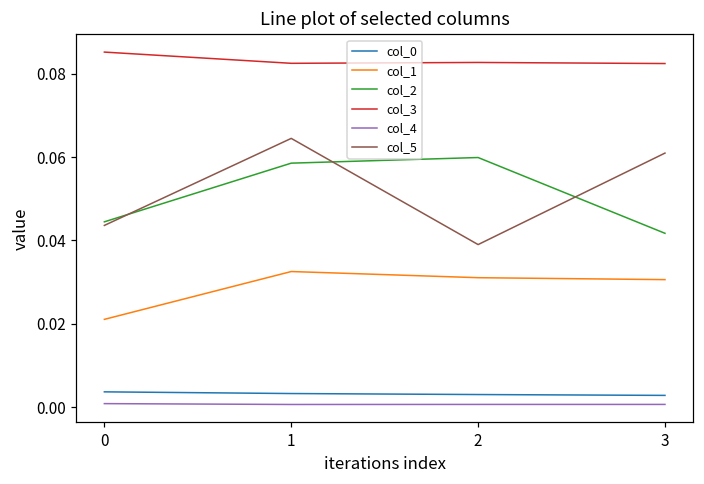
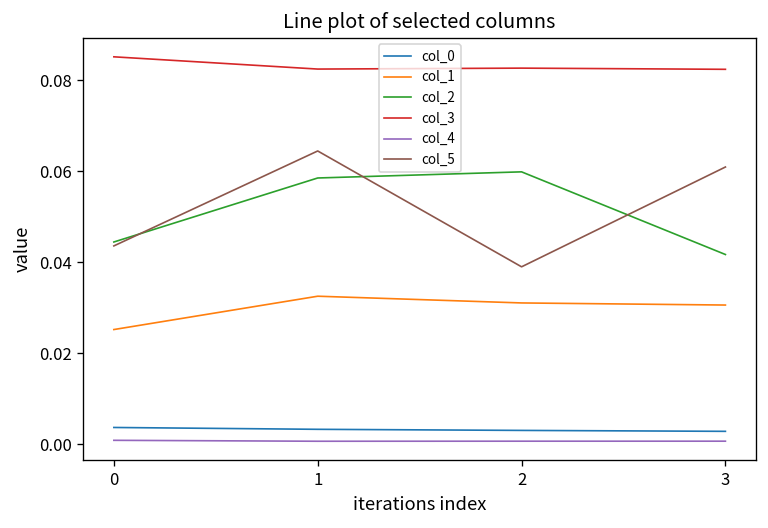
  {
    "col_0": {
      "0": 0.004,
      "1": 0.003,
      "2": 0.003,
      "3": 0.003
    },
    "col_1": {
-     "0": 0.021,
+     "0": 0.025,
      "1": 0.033,
      "2": 0.031,
      "3": 0.031
    },
    "col_2": {
      "0": 0.044,
      "1": 0.059,
      "2": 0.060,
      "3": 0.042
    },
    "col_3": {
      "0": 0.085,
      "1": 0.082,
      "2": 0.083,
      "3": 0.082
    },
    "col_4": {
      "0": 0.001,
      "1": 0.001,
      "2": 0.001,
      "3": 0.001
    },
    "col_5": {
      "0": 0.044,
      "1": 0.064,
      "2": 0.039,
      "3": 0.061
    }
  }
